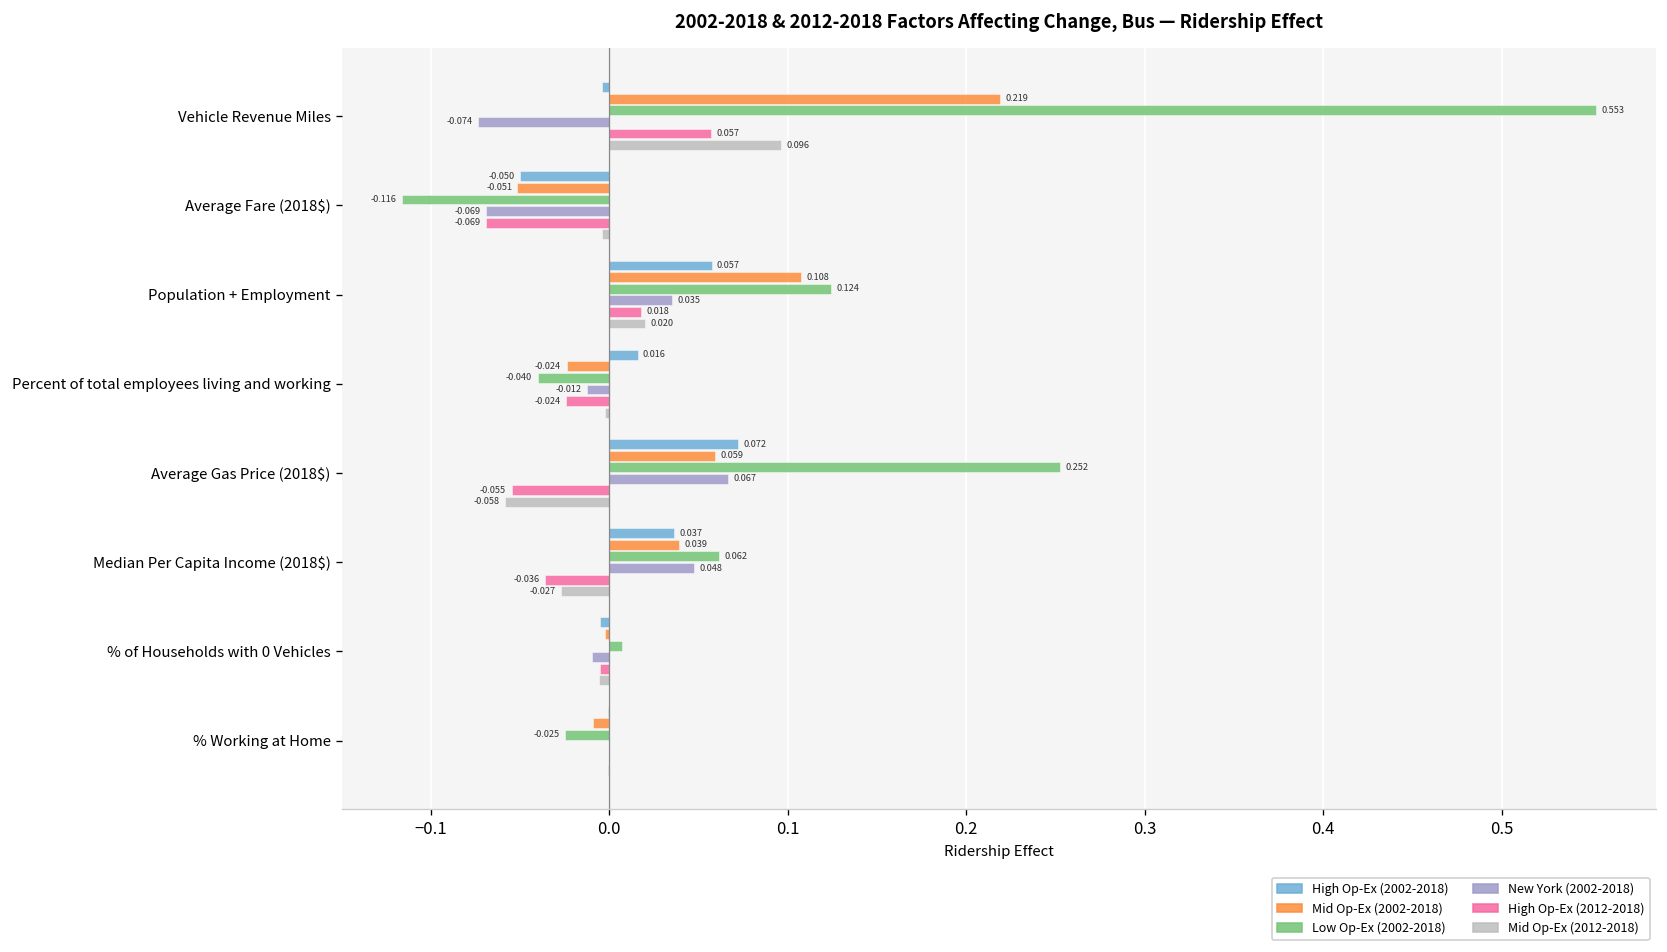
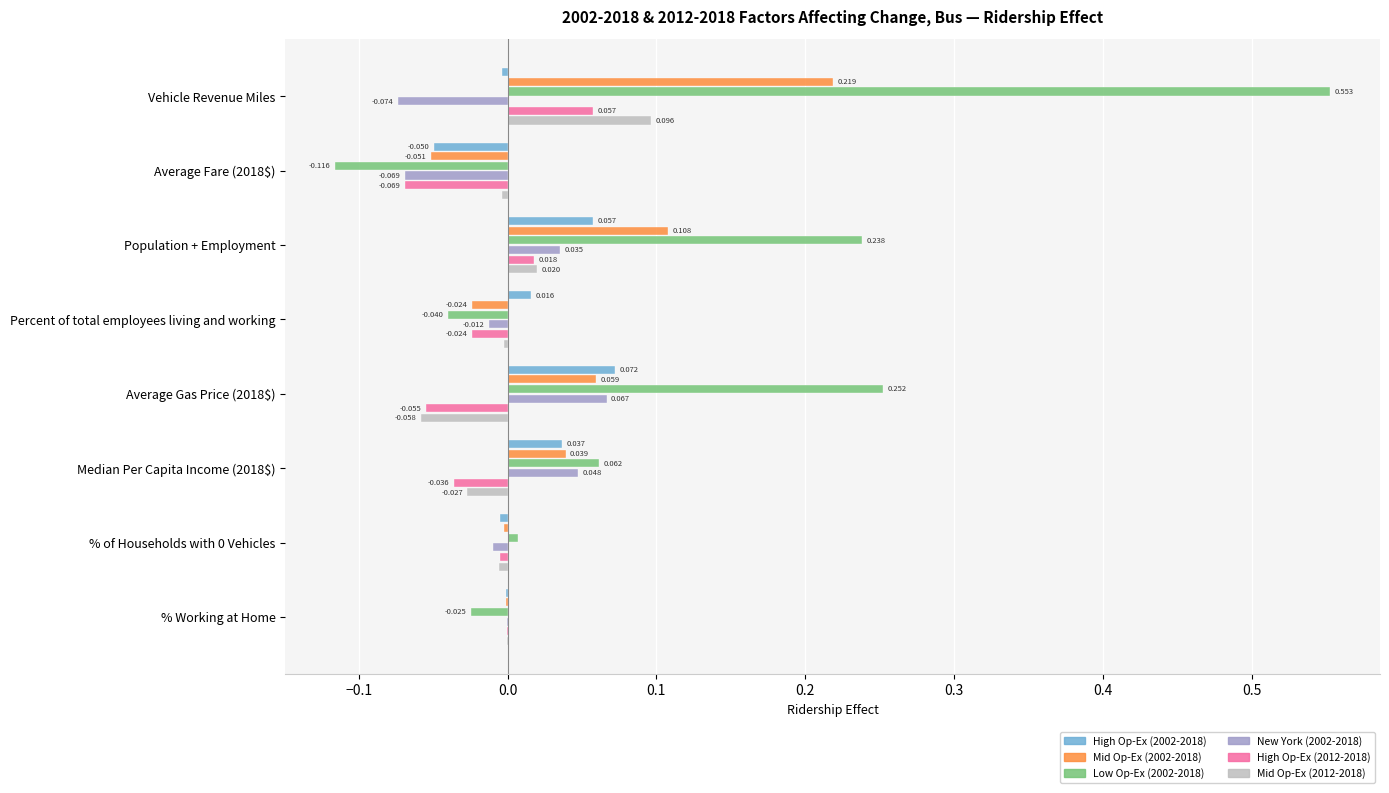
  {
    "Mid Op-Ex (2002-2018)": {
      "% of Households with 0 Vehicles": -0.002,
-     "% Working at Home": -0.009
+     "% Working at Home": -0.001
    },
    "Low Op-Ex (2002-2018)": {
      "Vehicle Revenue Miles": 0.553,
      "Average Fare (2018$)": -0.116,
-     "Population + Employment": 0.124,
+     "Population + Employment": 0.238,
      "Percent of total employees living and working": -0.040,
      "Average Gas Price (2018$)": 0.252,
      "Median Per Capita Income (2018$)": 0.062,
      "% Working at Home": -0.025
    },
    "High Op-Ex (2012-2018)": {
      "Vehicle Revenue Miles": 0.057,
      "Average Fare (2018$)": -0.069,
      "Population + Employment": 0.018,
      "Percent of total employees living and working": -0.024,
      "Average Gas Price (2018$)": -0.055,
      "Median Per Capita Income (2018$)": -0.036
    }
  }
